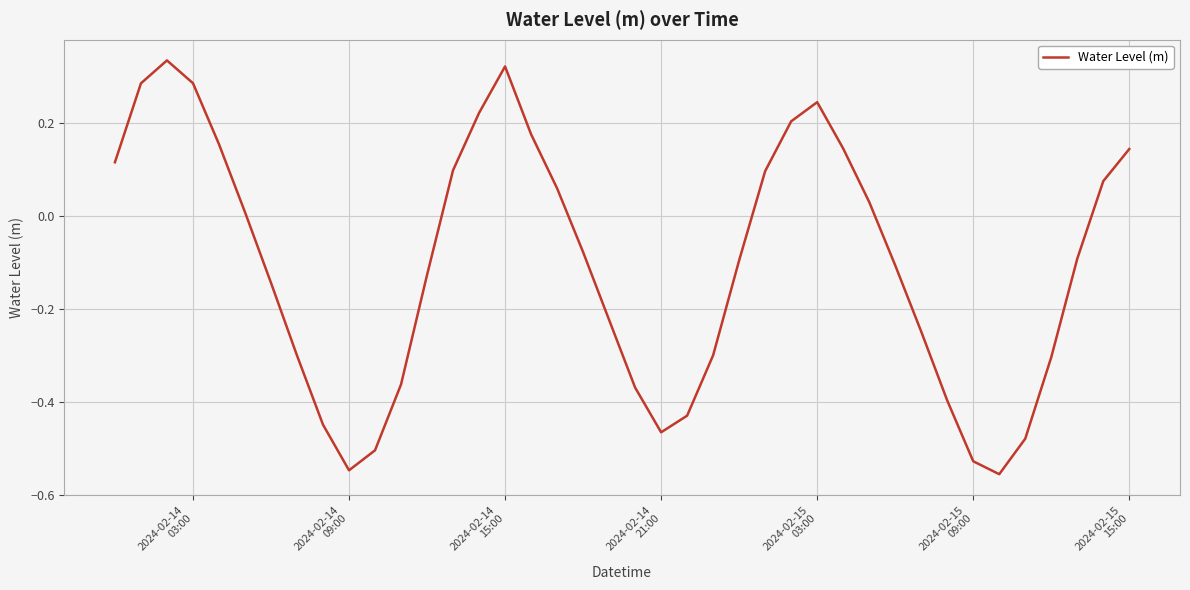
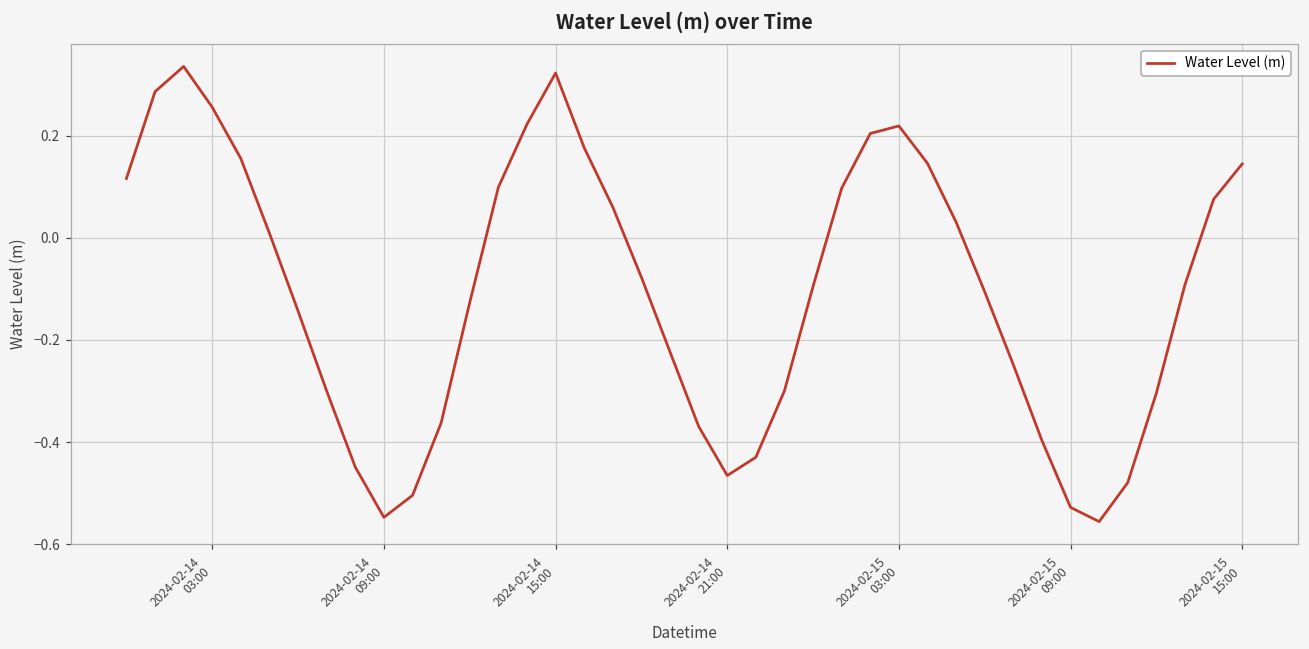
  {
-   "2024-02-14 03:00": 0.29,
+   "2024-02-14 03:00": 0.26,
    "2024-02-14 09:00": -0.55,
    "2024-02-14 15:00": 0.32,
    "2024-02-14 21:00": -0.47,
-   "2024-02-15 03:00": 0.25,
+   "2024-02-15 03:00": 0.22,
    "2024-02-15 09:00": -0.53,
    "2024-02-15 15:00": 0.14
  }
